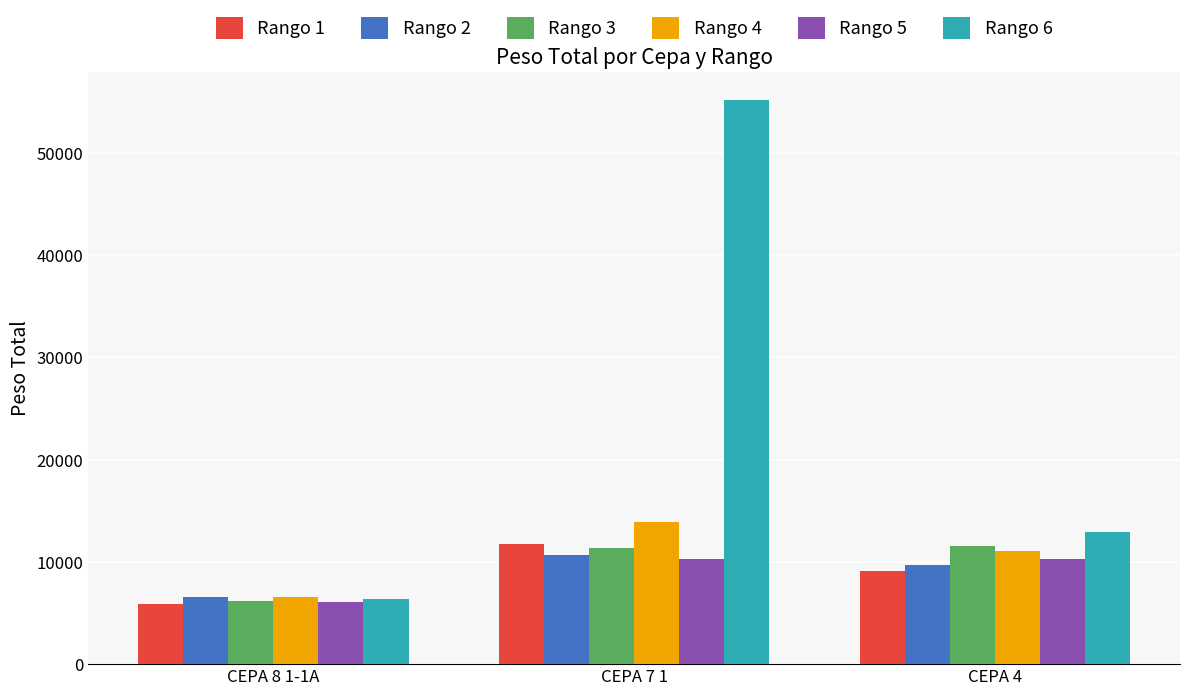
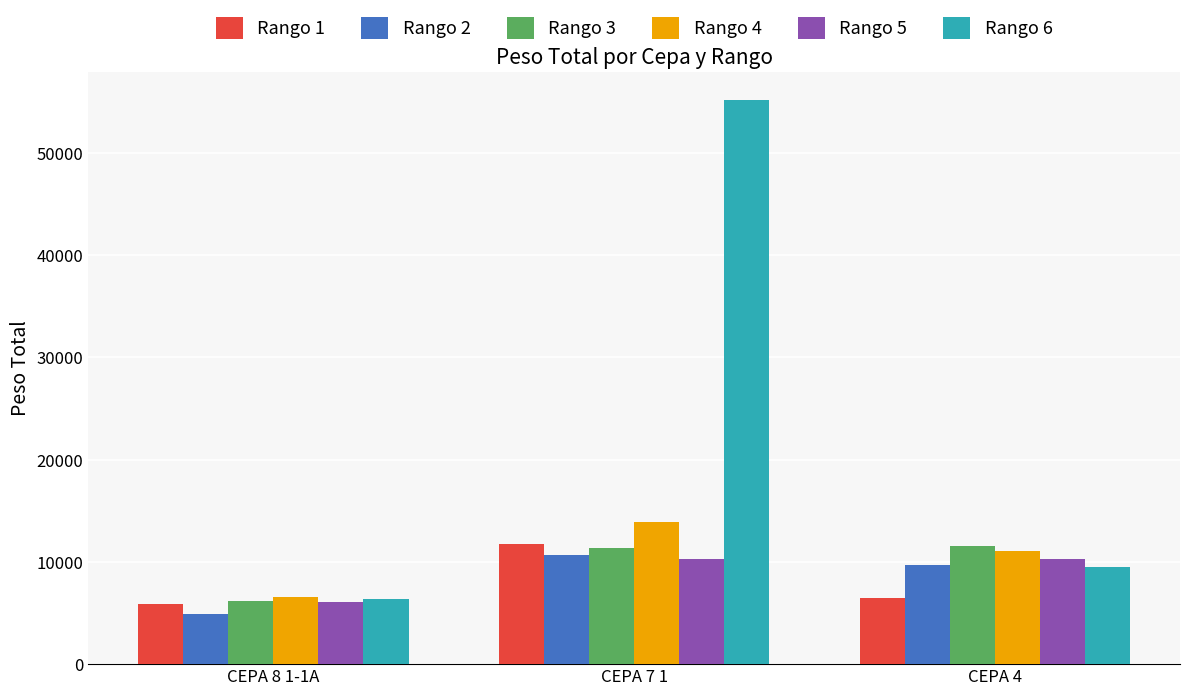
  {
    "Rango 1": {
      "CEPA 8 1-1A": 5900,
      "CEPA 7 1": 11800,
-     "CEPA 4": 9100
+     "CEPA 4": 6400
    },
    "Rango 2": {
-     "CEPA 8 1-1A": 6600,
+     "CEPA 8 1-1A": 4900,
      "CEPA 7 1": 10600,
      "CEPA 4": 9700
    },
    "Rango 3": {
      "CEPA 8 1-1A": 6100,
      "CEPA 7 1": 11400,
      "CEPA 4": 11600
    },
    "Rango 4": {
      "CEPA 8 1-1A": 6600,
      "CEPA 7 1": 13900,
      "CEPA 4": 11100
    },
    "Rango 5": {
      "CEPA 8 1-1A": 6100,
      "CEPA 7 1": 10300,
      "CEPA 4": 10300
    },
    "Rango 6": {
      "CEPA 8 1-1A": 6400,
      "CEPA 7 1": 55200,
-     "CEPA 4": 12900
+     "CEPA 4": 9500
    }
  }
